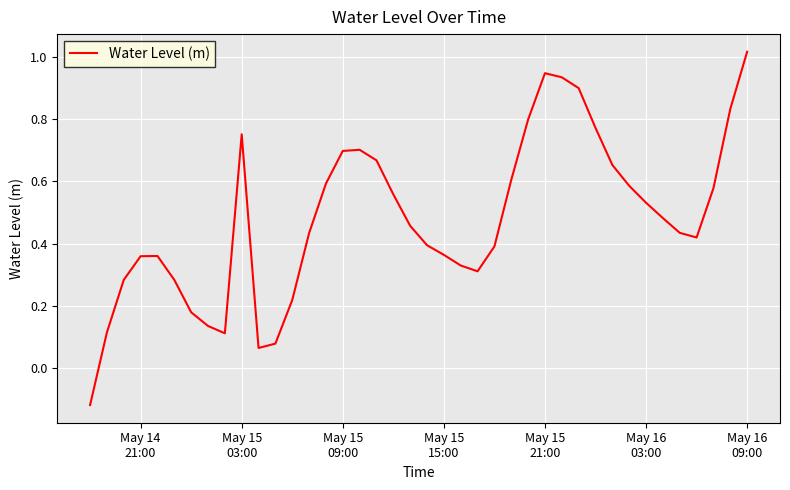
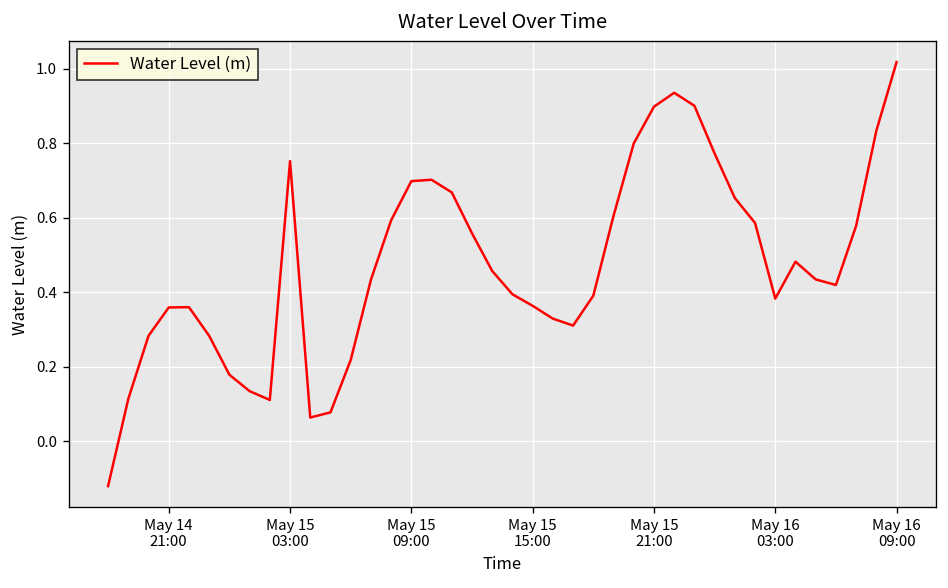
  {
    "May 14 21:00": 0.36,
    "May 15 03:00": 0.75,
    "May 15 09:00": 0.70,
    "May 15 15:00": 0.36,
-   "May 15 21:00": 0.95,
-   "May 16 03:00": 0.53,
+   "May 15 21:00": 0.90,
+   "May 16 03:00": 0.38,
    "May 16 09:00": 1.02
  }
